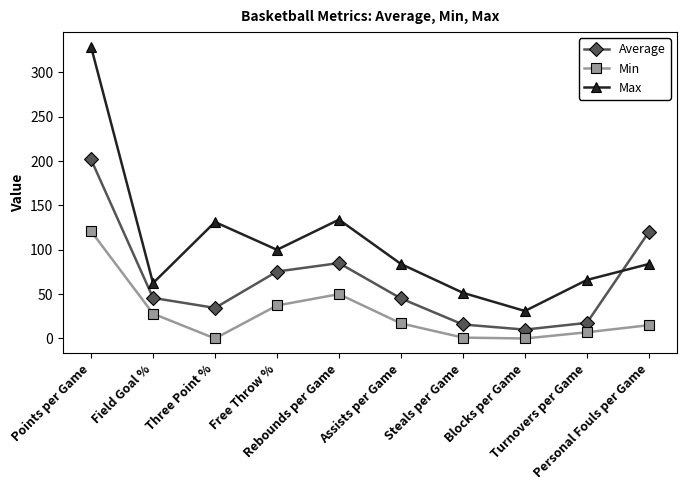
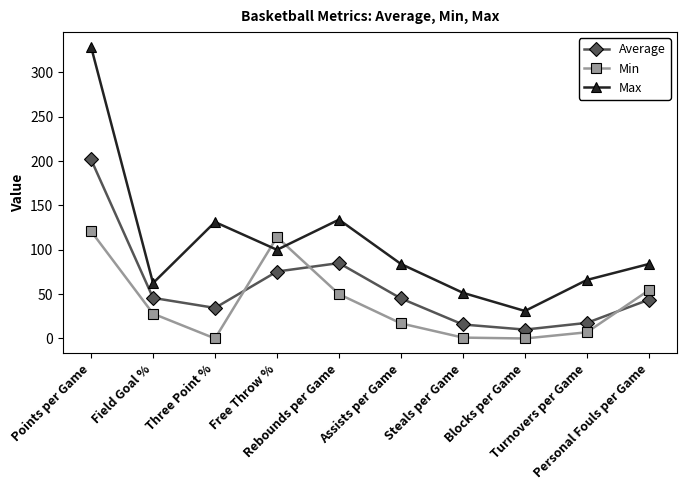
  {
    "Average": {
      "Points per Game": 200,
      "Field Goal %": 50,
      "Three Point %": 30,
      "Free Throw %": 80,
      "Rebounds per Game": 90,
      "Assists per Game": 50,
      "Steals per Game": 20,
      "Blocks per Game": 10,
      "Turnovers per Game": 20,
-     "Personal Fouls per Game": 120
+     "Personal Fouls per Game": 40
    },
    "Min": {
      "Points per Game": 120,
      "Field Goal %": 30,
      "Three Point %": 0,
-     "Free Throw %": 40,
+     "Free Throw %": 110,
      "Rebounds per Game": 50,
      "Assists per Game": 20,
      "Steals per Game": 0,
      "Blocks per Game": 0,
      "Turnovers per Game": 10,
-     "Personal Fouls per Game": 20
+     "Personal Fouls per Game": 50
    },
    "Max": {
      "Points per Game": 330,
      "Field Goal %": 60,
      "Three Point %": 130,
      "Free Throw %": 100,
      "Rebounds per Game": 130,
      "Assists per Game": 80,
      "Steals per Game": 50,
      "Blocks per Game": 30,
      "Turnovers per Game": 70,
      "Personal Fouls per Game": 80
    }
  }
